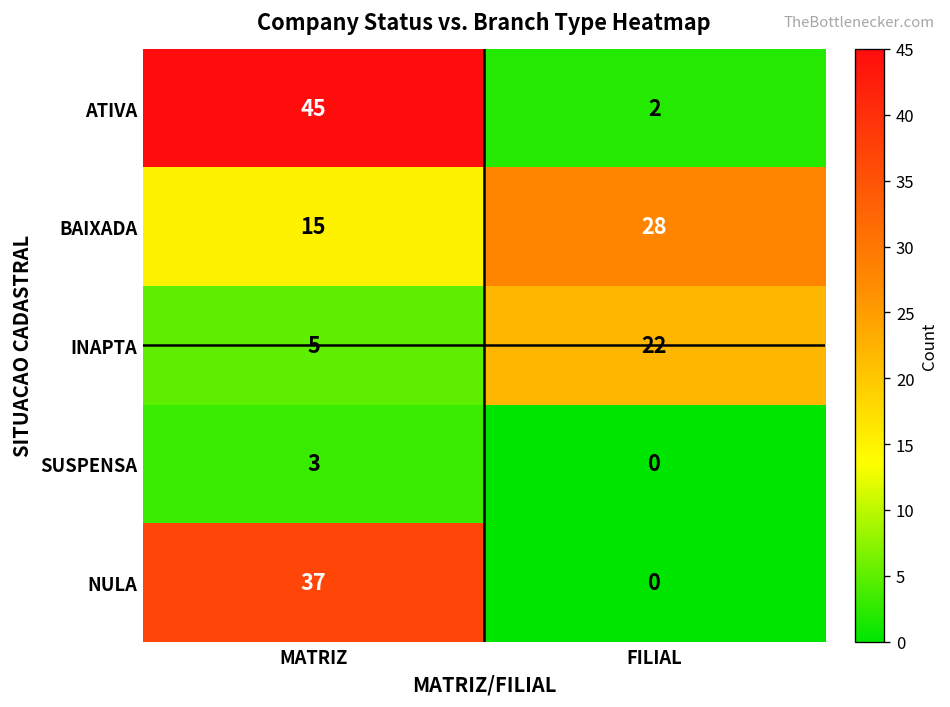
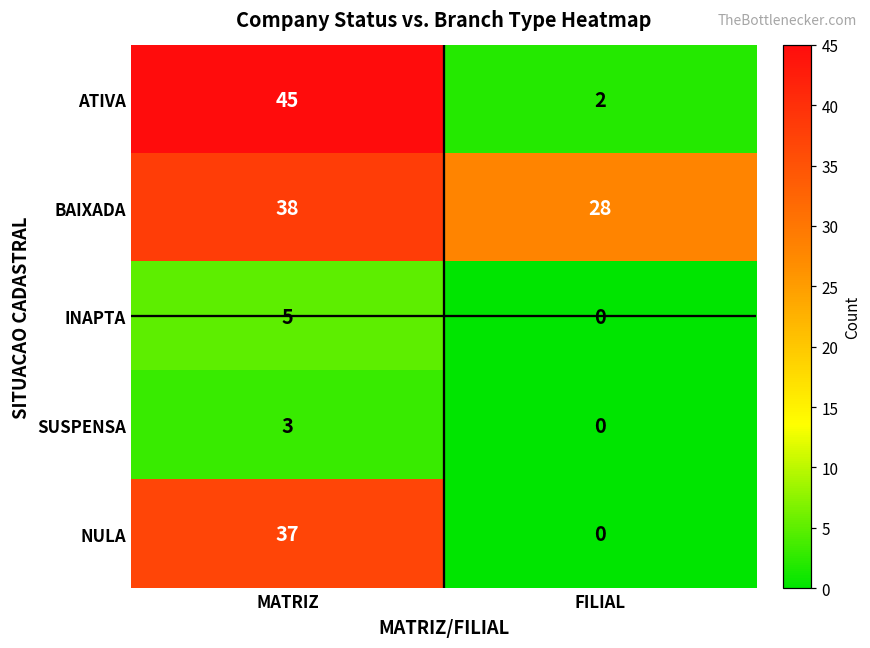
  {
    "ATIVA": {
      "MATRIZ": 45,
      "FILIAL": 2
    },
    "BAIXADA": {
-     "MATRIZ": 15,
+     "MATRIZ": 38,
      "FILIAL": 28
    },
    "INAPTA": {
      "MATRIZ": 5,
-     "FILIAL": 22
+     "FILIAL": 0
    },
    "SUSPENSA": {
      "MATRIZ": 3,
      "FILIAL": 0
    },
    "NULA": {
      "MATRIZ": 37,
      "FILIAL": 0
    }
  }
